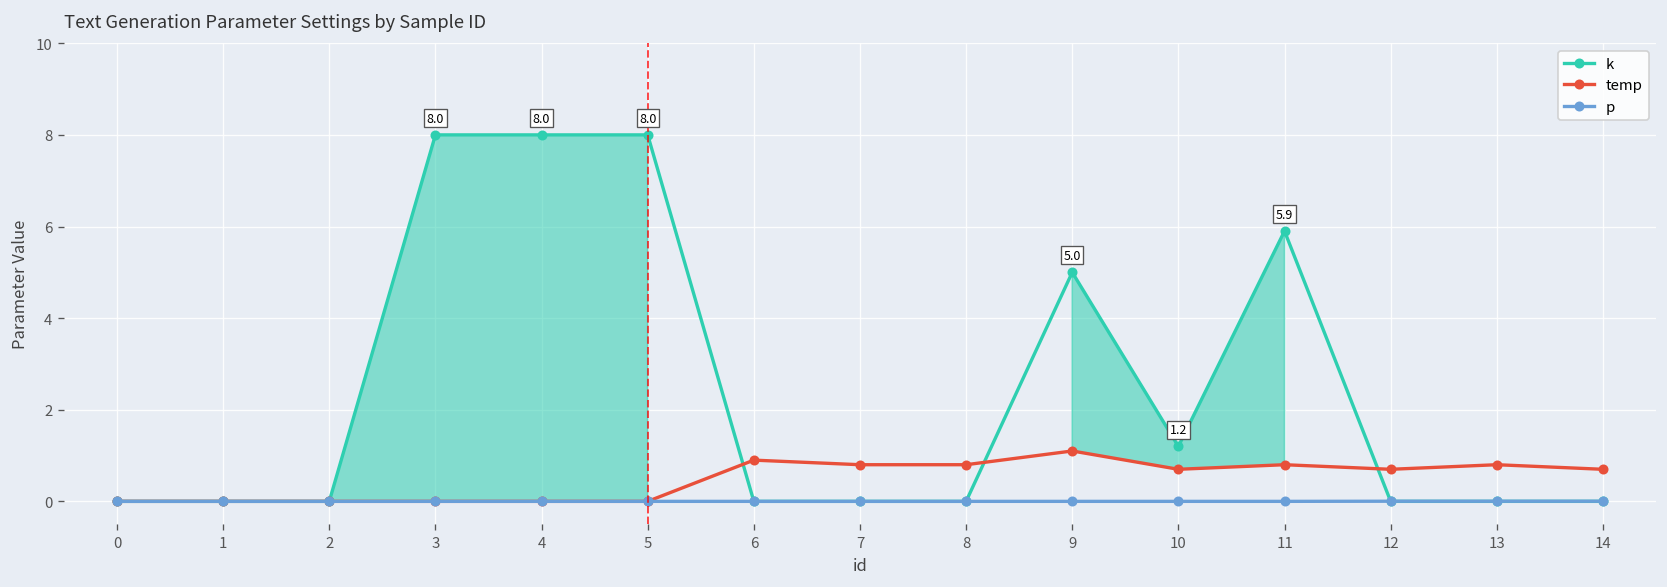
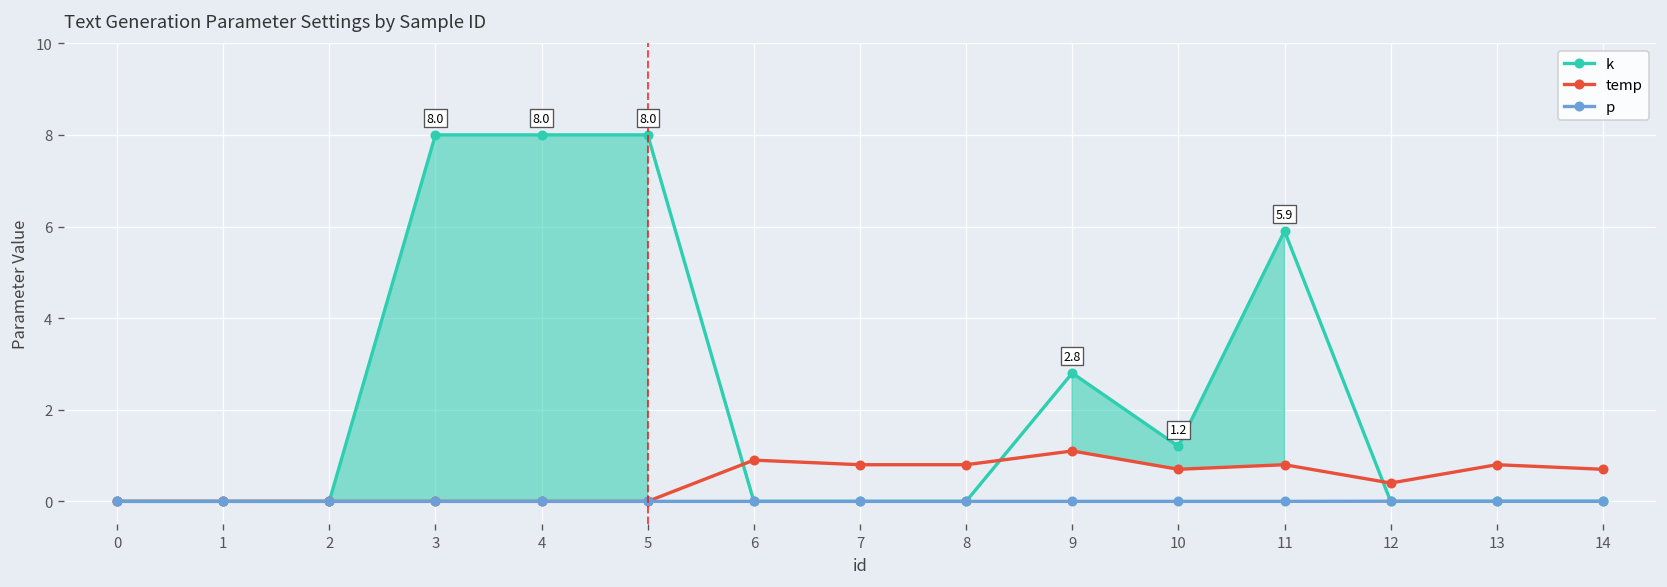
  {
    "k": {
-     "9": 5.0
+     "9": 2.8
    },
    "temp": {
      "6": 0.9,
      "7": 0.8,
      "8": 0.8,
      "9": 1.1,
      "10": 0.7,
      "11": 0.8,
-     "12": 0.7,
+     "12": 0.4,
      "13": 0.8,
      "14": 0.7
    },
    "p": {
      "9": 0.0,
      "10": 0.0,
      "11": 0.0
    }
  }
